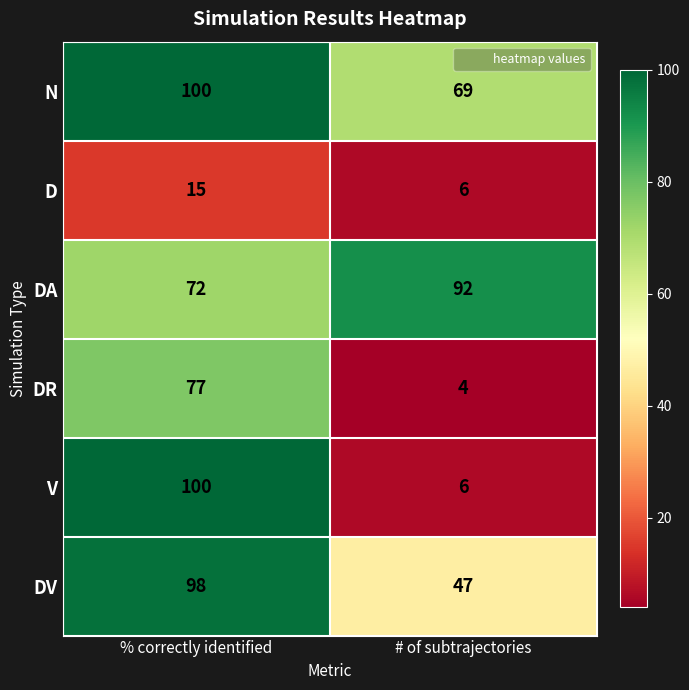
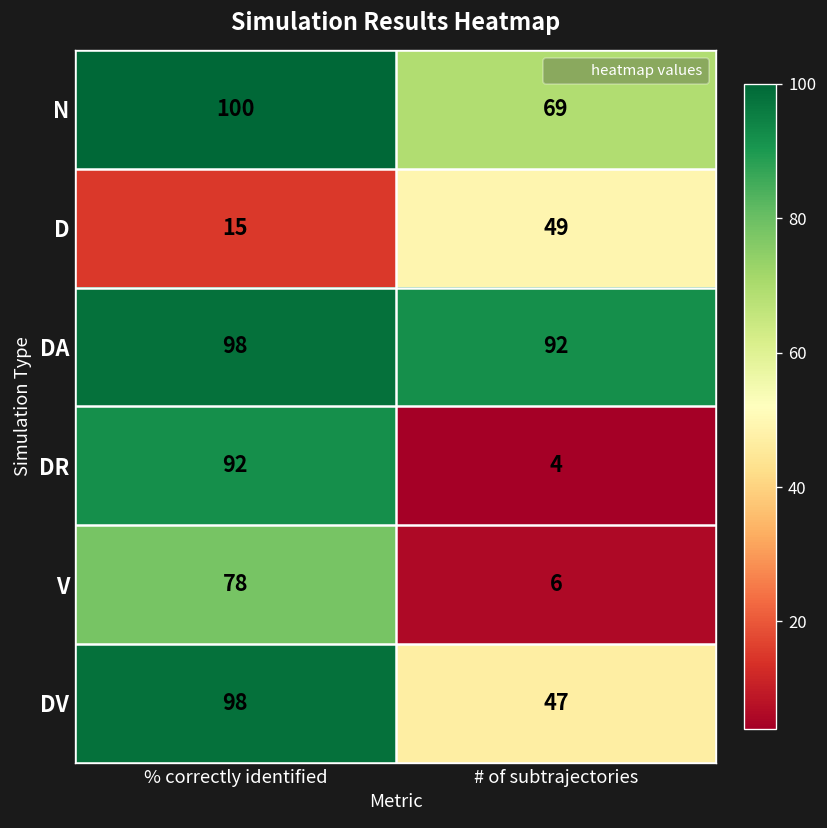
  {
    "N": {
      "% correctly identified": 100,
      "# of subtrajectories": 69
    },
    "D": {
      "% correctly identified": 15,
-     "# of subtrajectories": 6
+     "# of subtrajectories": 49
    },
    "DA": {
-     "% correctly identified": 72,
+     "% correctly identified": 98,
      "# of subtrajectories": 92
    },
    "DR": {
-     "% correctly identified": 77,
+     "% correctly identified": 92,
      "# of subtrajectories": 4
    },
    "V": {
-     "% correctly identified": 100,
+     "% correctly identified": 78,
      "# of subtrajectories": 6
    },
    "DV": {
      "% correctly identified": 98,
      "# of subtrajectories": 47
    }
  }
